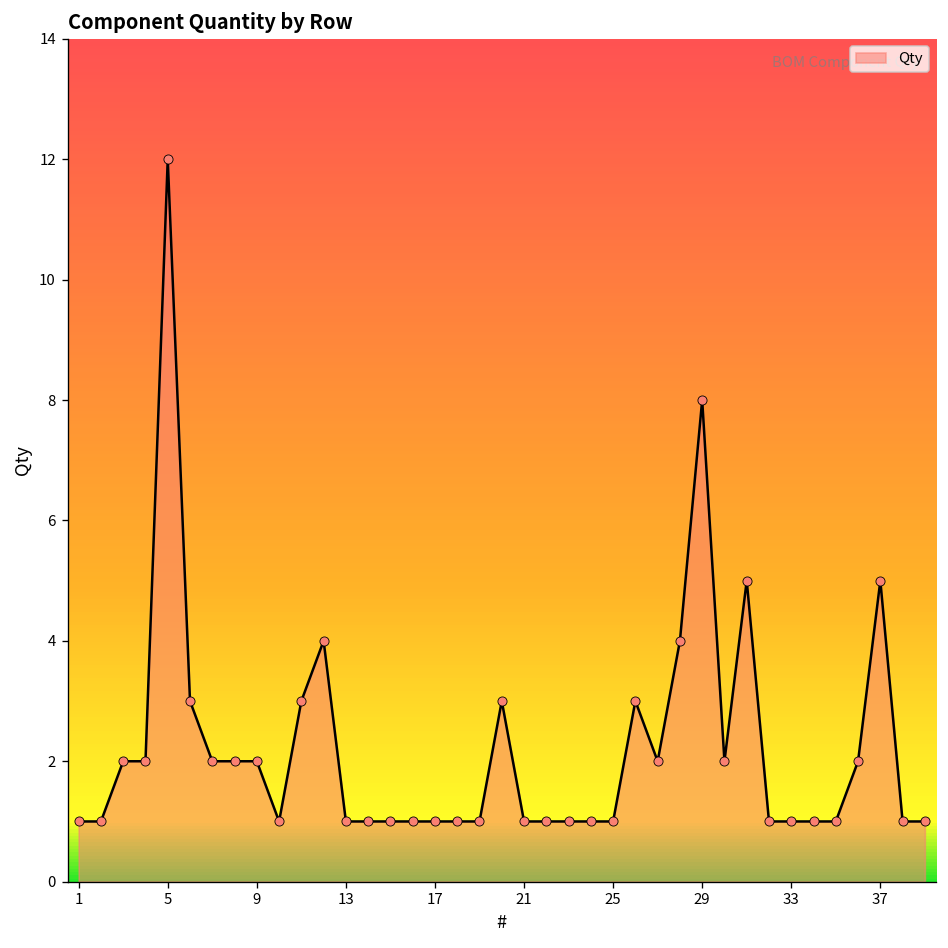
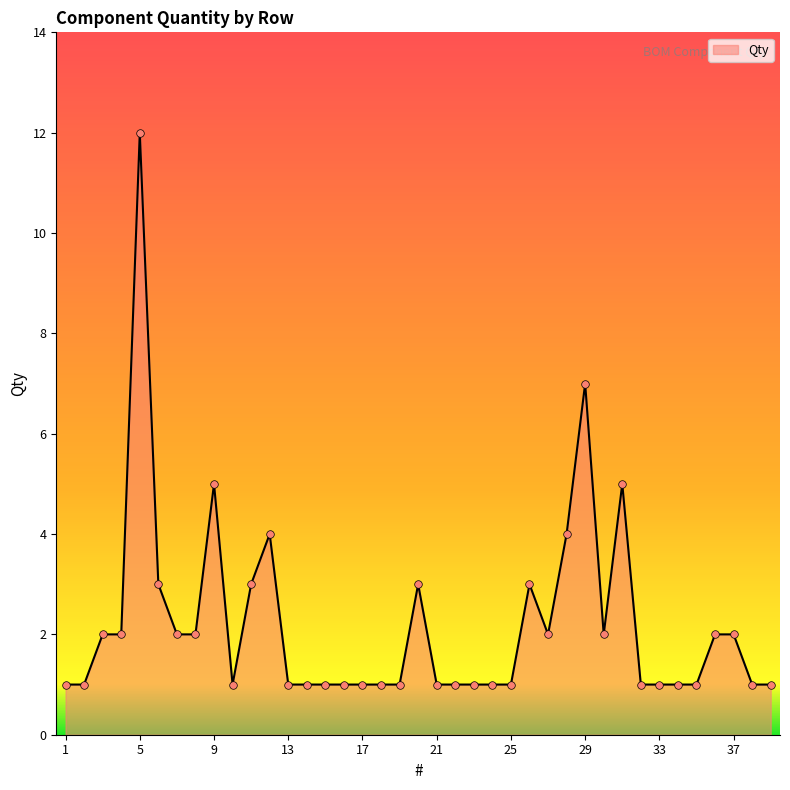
  {
    "1": 1,
    "5": 12,
-   "9": 2,
+   "9": 5,
    "13": 1,
    "17": 1,
    "21": 1,
    "25": 1,
-   "29": 8,
+   "29": 7,
    "33": 1,
-   "37": 5
+   "37": 2
  }
